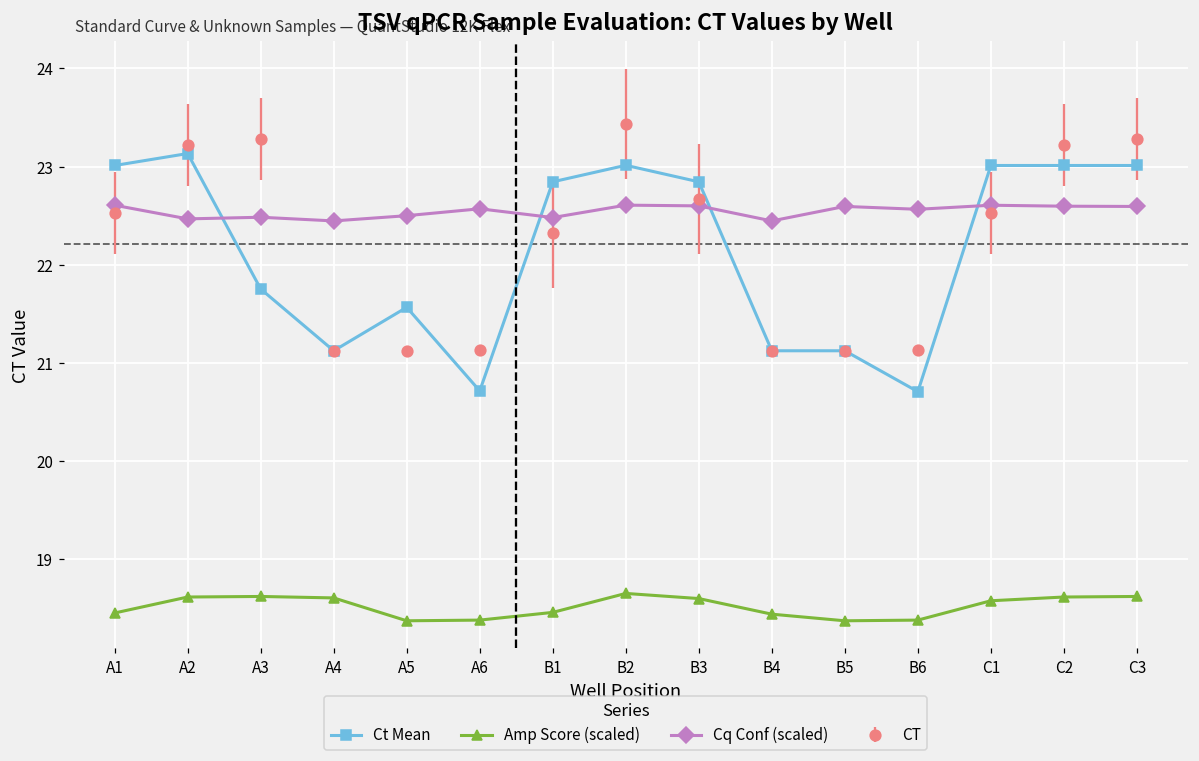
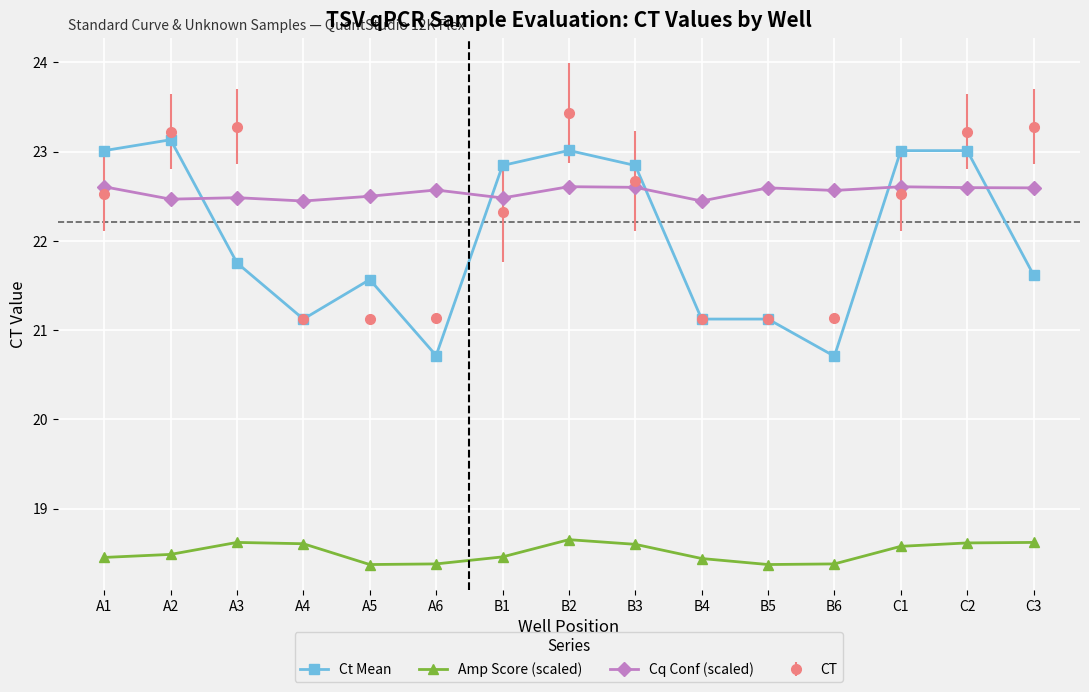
  {
    "Ct Mean": {
      "A1": 23.0,
      "A2": 23.1,
      "A3": 21.8,
      "A5": 21.6,
      "A6": 20.7,
      "B1": 22.8,
      "B2": 23.0,
      "B3": 22.8,
      "B6": 20.7,
      "C1": 23.0,
      "C2": 23.0,
-     "C3": 23.0
+     "C3": 21.6
    },
    "Amp Score (scaled)": {
      "A1": 18.5,
-     "A2": 18.6,
+     "A2": 18.5,
      "A3": 18.6,
      "A4": 18.6,
      "A5": 18.4,
      "A6": 18.4,
      "B1": 18.5,
      "B2": 18.7,
      "B3": 18.6,
      "B4": 18.4,
      "B5": 18.4,
      "B6": 18.4,
      "C1": 18.6,
      "C2": 18.6,
      "C3": 18.6
    },
    "Cq Conf (scaled)": {
      "A1": 22.6,
      "A2": 22.5,
      "A3": 22.5,
      "A4": 22.4,
      "A5": 22.5,
      "A6": 22.6,
      "B1": 22.5,
      "B2": 22.6,
      "B3": 22.6,
      "B4": 22.4,
      "B5": 22.6,
      "B6": 22.6,
      "C1": 22.6,
      "C2": 22.6,
      "C3": 22.6
    }
  }
